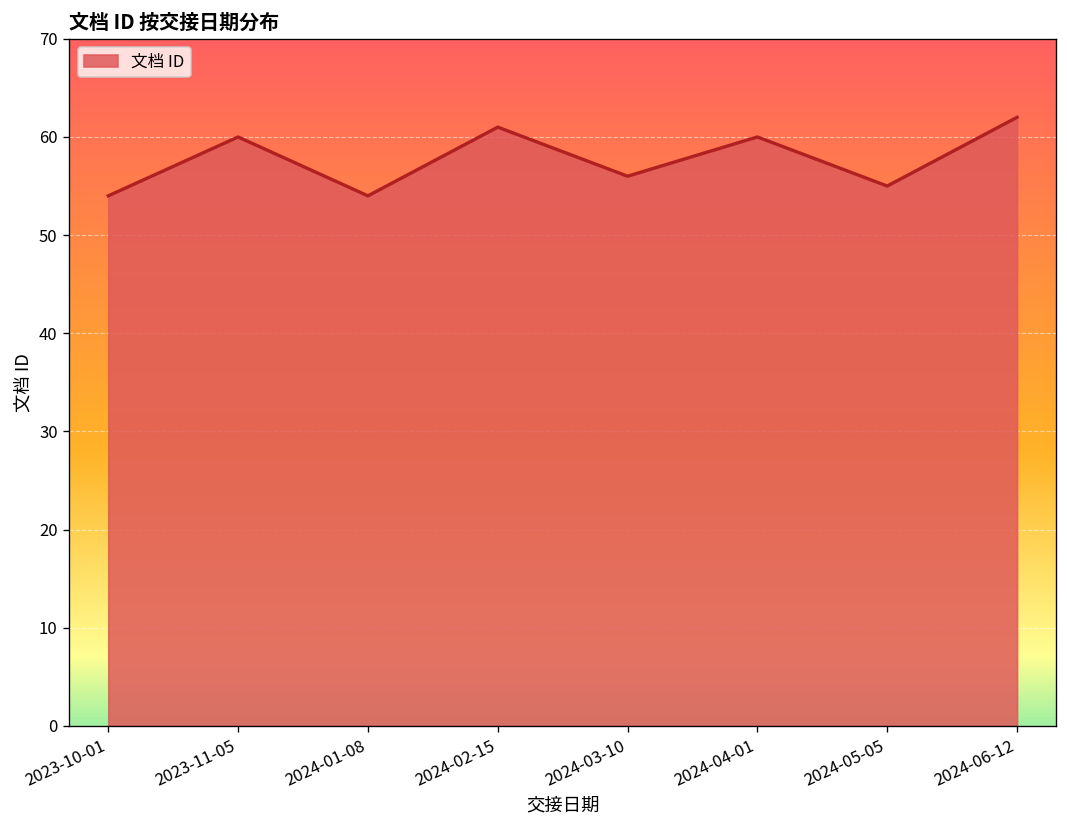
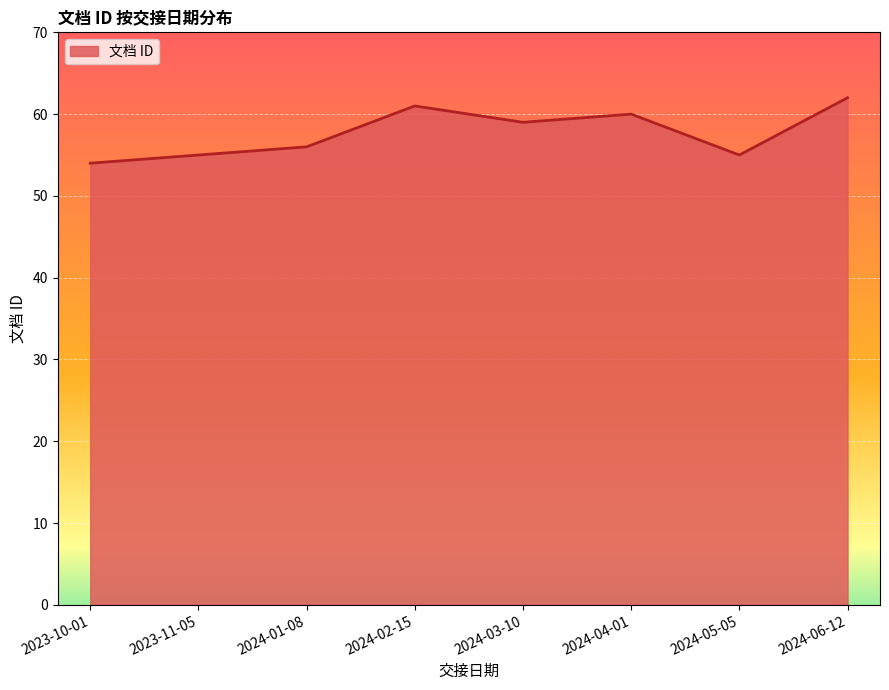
  {
    "2023-10-01": 54,
-   "2023-11-05": 60,
-   "2024-01-08": 54,
+   "2023-11-05": 55,
+   "2024-01-08": 56,
    "2024-02-15": 61,
-   "2024-03-10": 56,
+   "2024-03-10": 59,
    "2024-04-01": 60,
    "2024-05-05": 55,
    "2024-06-12": 62
  }
